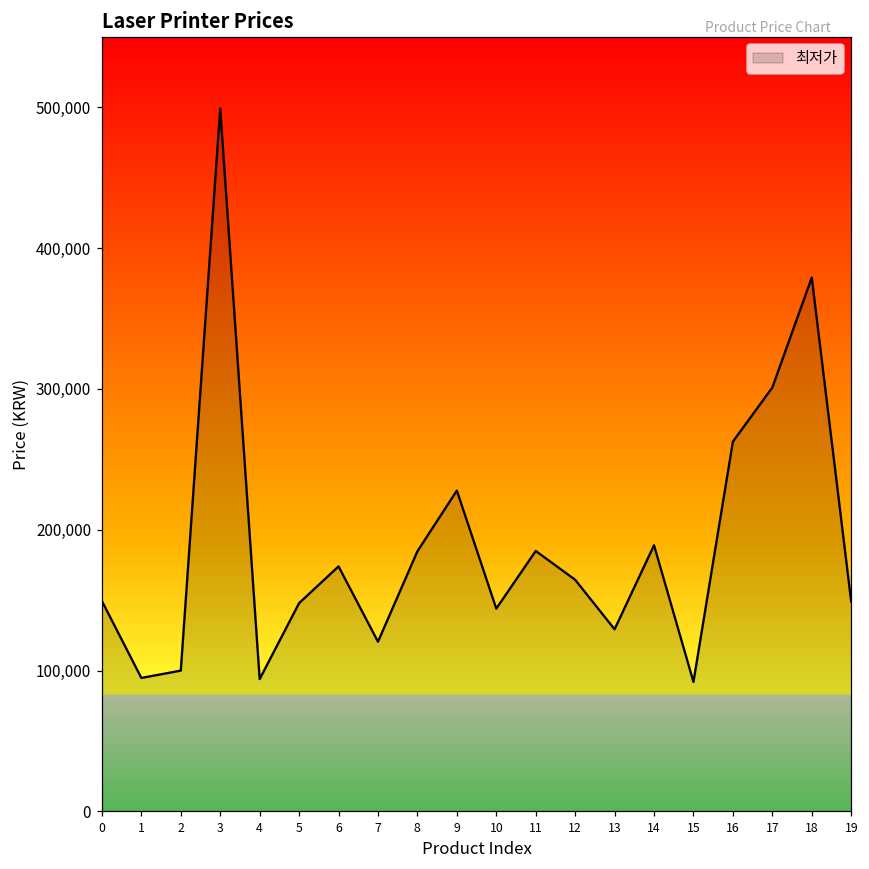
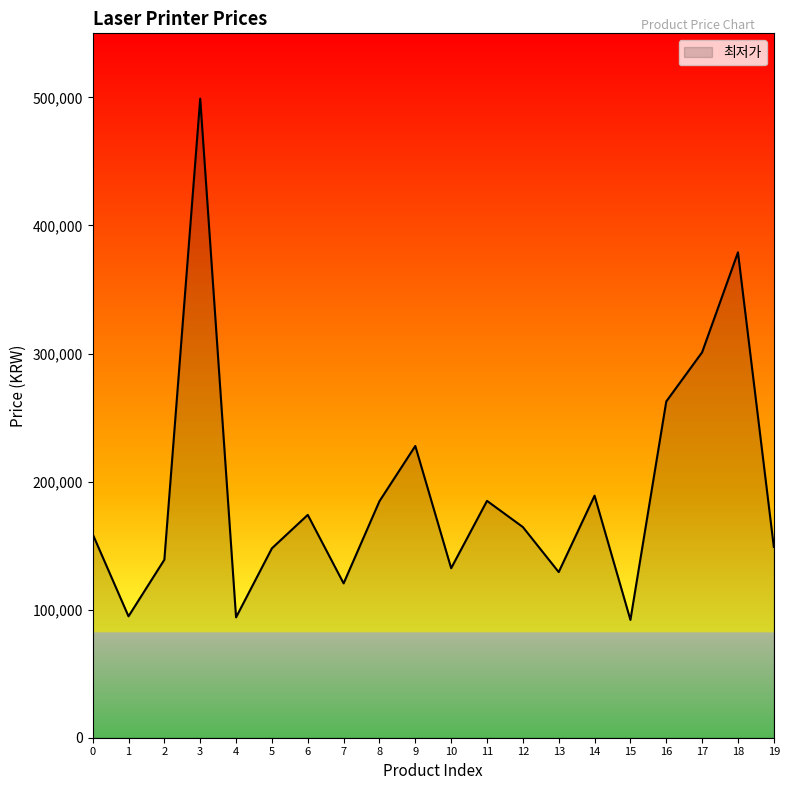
  {
-   "0": "149,000",
+   "0": "159,000",
    "1": "95,000",
-   "2": "100,000",
+   "2": "139,000",
    "3": "499,000",
    "4": "94,000",
    "5": "148,000",
    "6": "174,000",
    "7": "121,000",
    "8": "185,000",
    "9": "228,000",
-   "10": "144,000",
+   "10": "132,000",
    "11": "185,000",
    "12": "165,000",
    "13": "129,000",
    "14": "189,000",
    "15": "92,000",
    "16": "263,000",
    "17": "301,000",
    "18": "379,000",
    "19": "149,000"
  }
